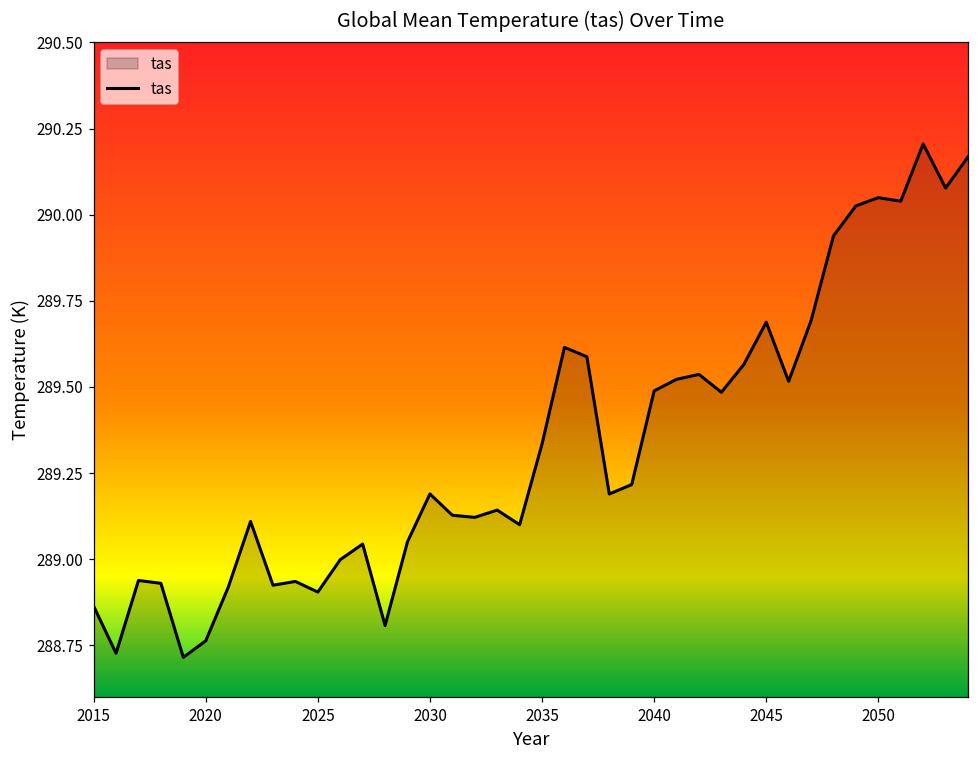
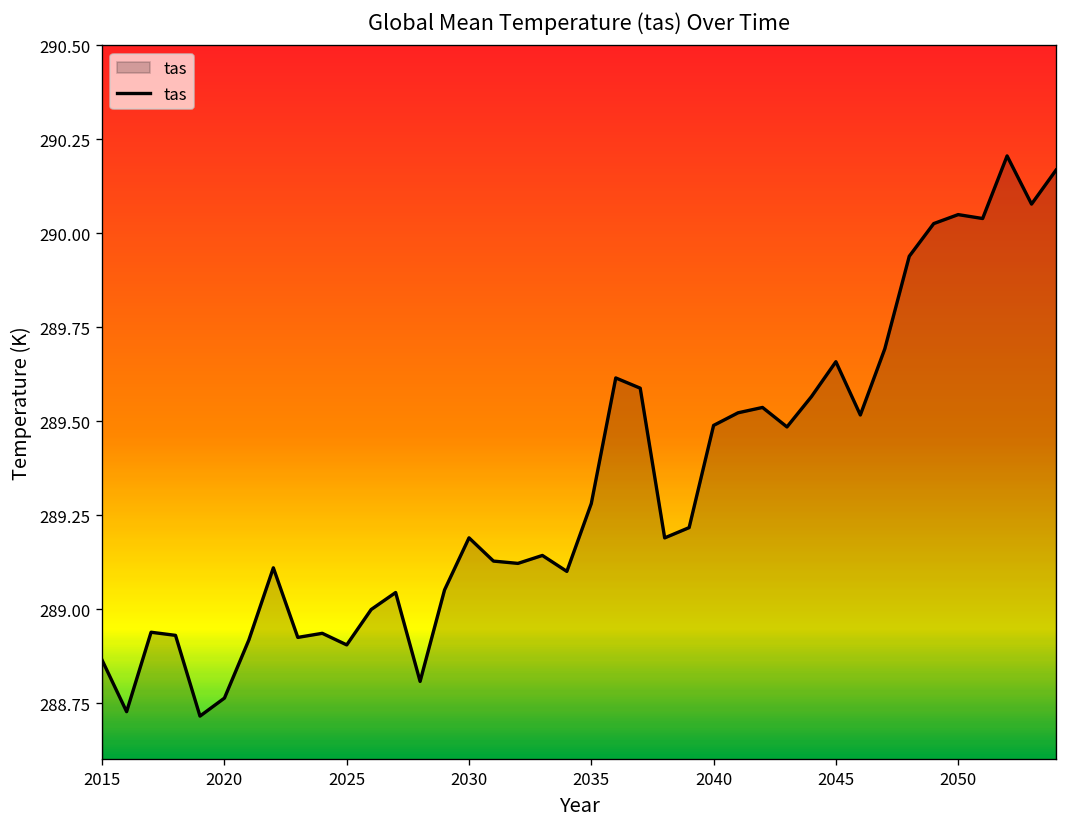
  {
    "2015": 288.86,
    "2020": 288.76,
    "2025": 288.90,
    "2030": 289.19,
-   "2035": 289.33,
+   "2035": 289.28,
    "2040": 289.49,
-   "2045": 289.69,
+   "2045": 289.66,
    "2050": 290.05
  }
